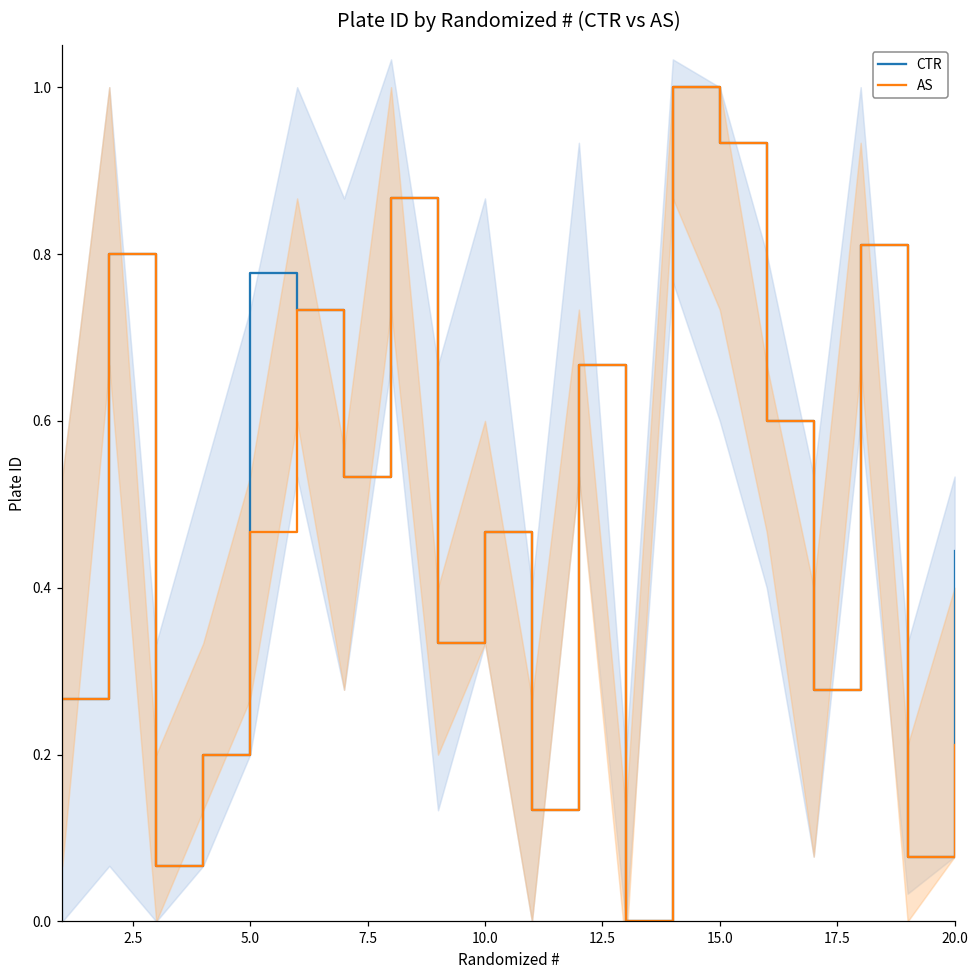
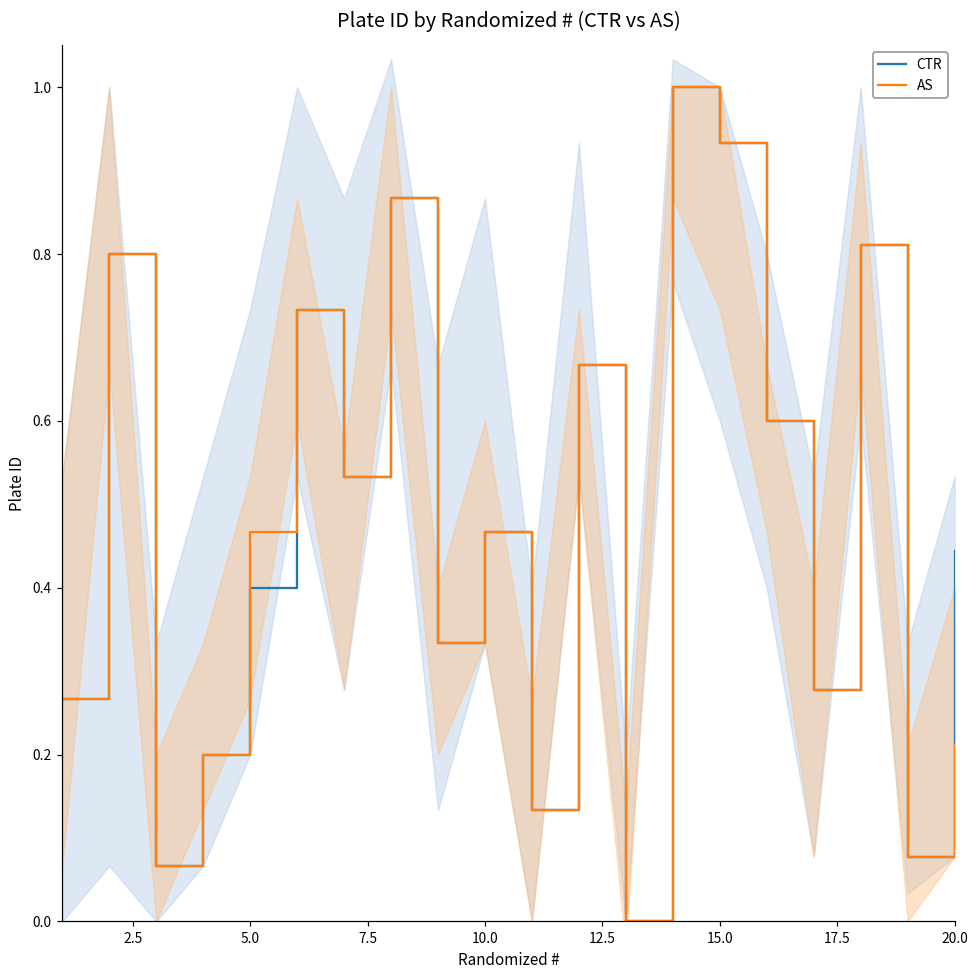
  {
    "CTR": {
-     "5.0": 0.78,
+     "5.0": 0.40,
      "20.0": 0.44
    },
    "AS": {
      "5.0": 0.47,
      "20.0": 0.21
    }
  }
